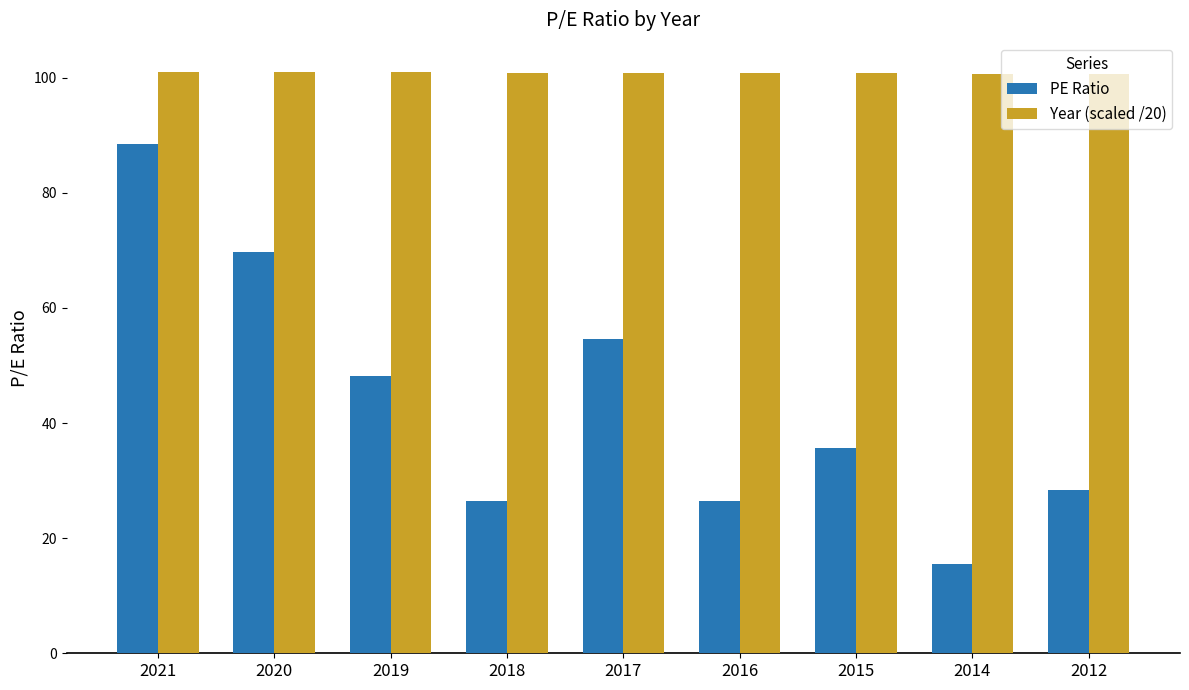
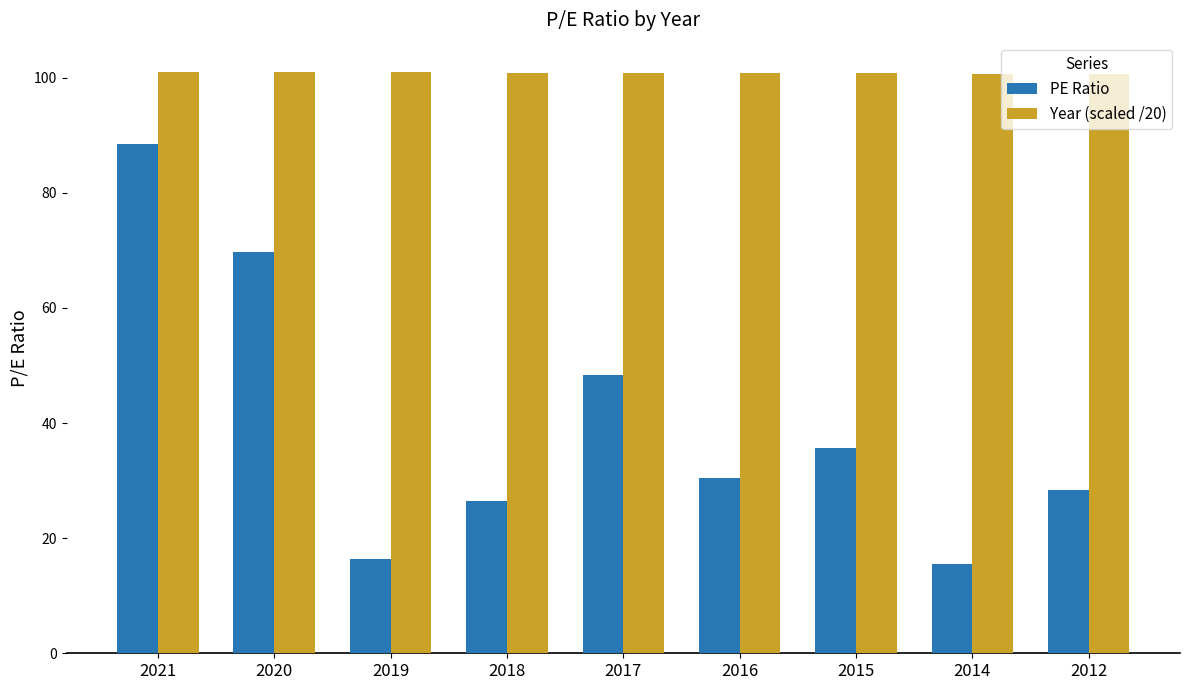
  {
    "PE Ratio": {
      "2021": 89,
      "2020": 70,
-     "2019": 48,
+     "2019": 16,
      "2018": 27,
-     "2017": 55,
-     "2016": 26,
+     "2017": 48,
+     "2016": 30,
      "2015": 36,
      "2014": 16,
      "2012": 28
    },
    "Year (scaled /20)": {
      "2021": 101,
      "2020": 101,
      "2019": 101,
      "2018": 101,
      "2017": 101,
      "2016": 101,
      "2015": 101,
      "2014": 101
    }
  }
